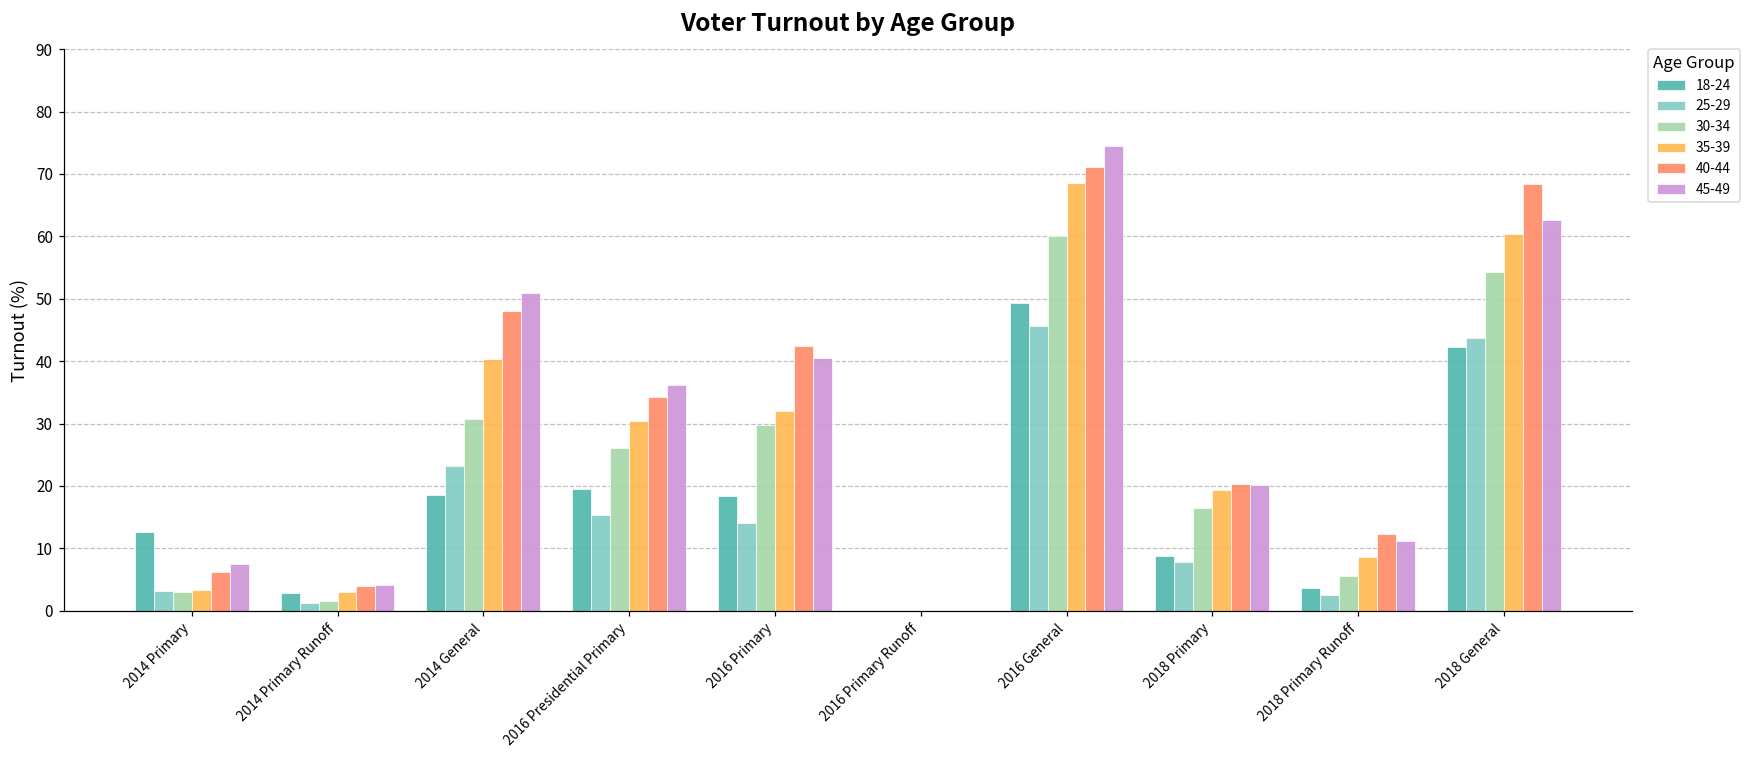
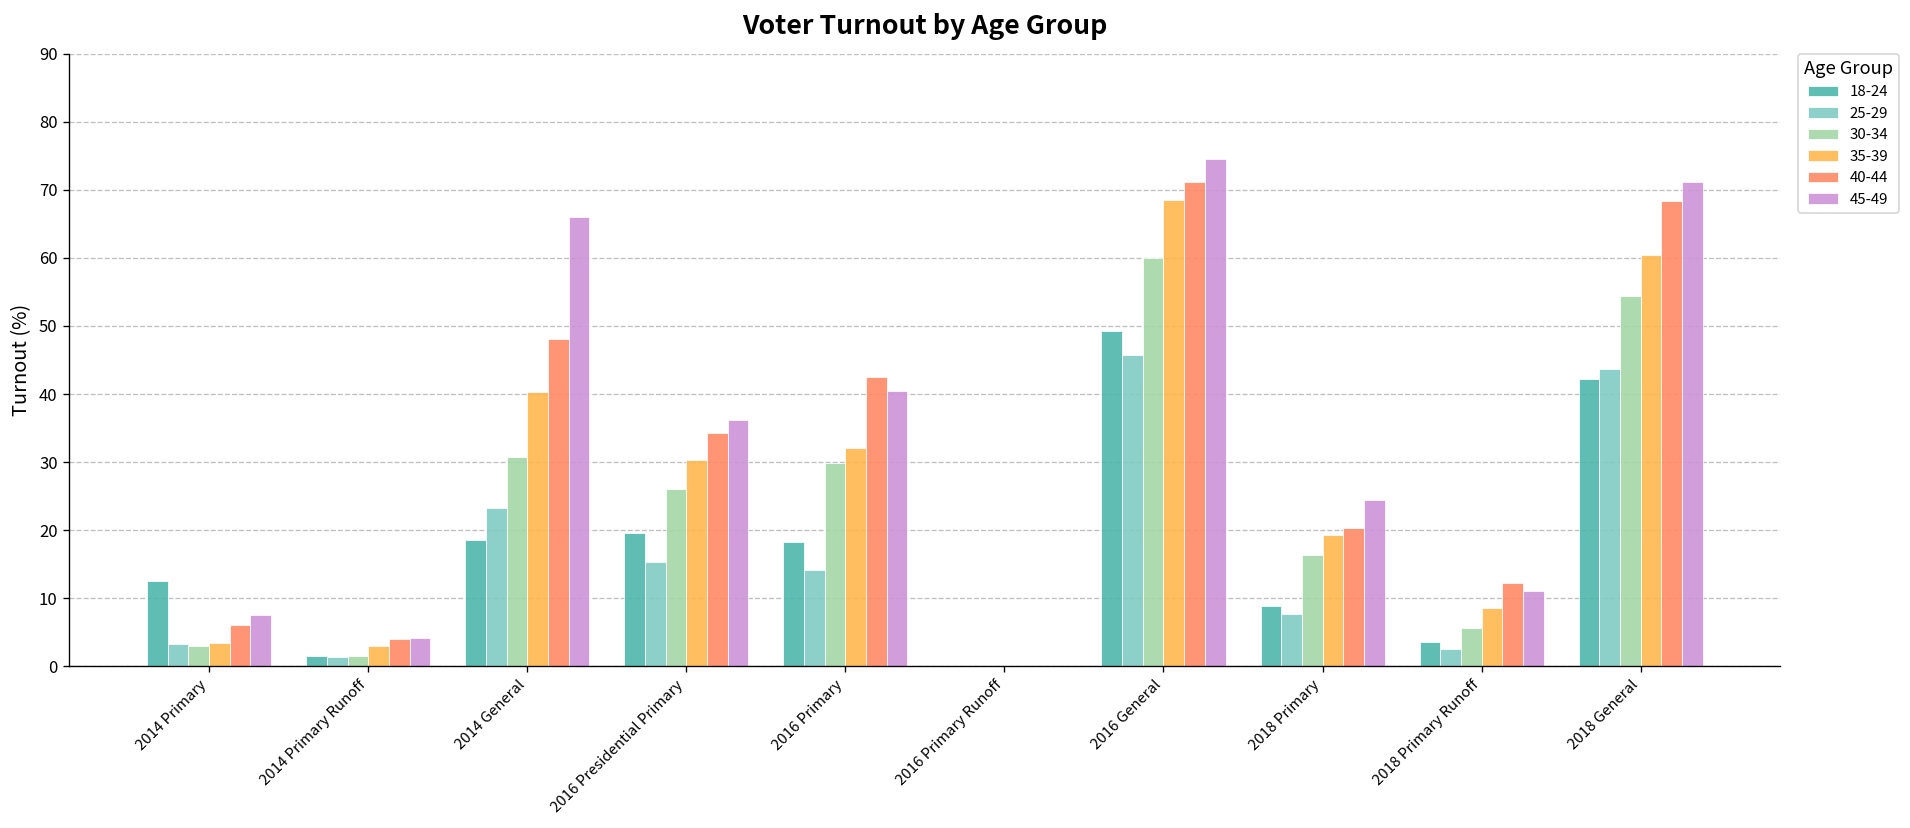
  {
    "18-24": {
      "2014 Primary": 13,
-     "2014 Primary Runoff": 3,
+     "2014 Primary Runoff": 1,
      "2014 General": 19,
      "2016 Presidential Primary": 20,
      "2016 Primary": 18,
      "2016 Primary Runoff": 0,
      "2016 General": 49,
      "2018 Primary": 9,
      "2018 Primary Runoff": 4,
      "2018 General": 42
    },
    "45-49": {
      "2014 Primary": 8,
      "2014 Primary Runoff": 4,
-     "2014 General": 51,
+     "2014 General": 66,
      "2016 Presidential Primary": 36,
      "2016 Primary": 40,
      "2016 Primary Runoff": 0,
      "2016 General": 75,
-     "2018 Primary": 20,
+     "2018 Primary": 24,
      "2018 Primary Runoff": 11,
-     "2018 General": 63
+     "2018 General": 71
    }
  }
